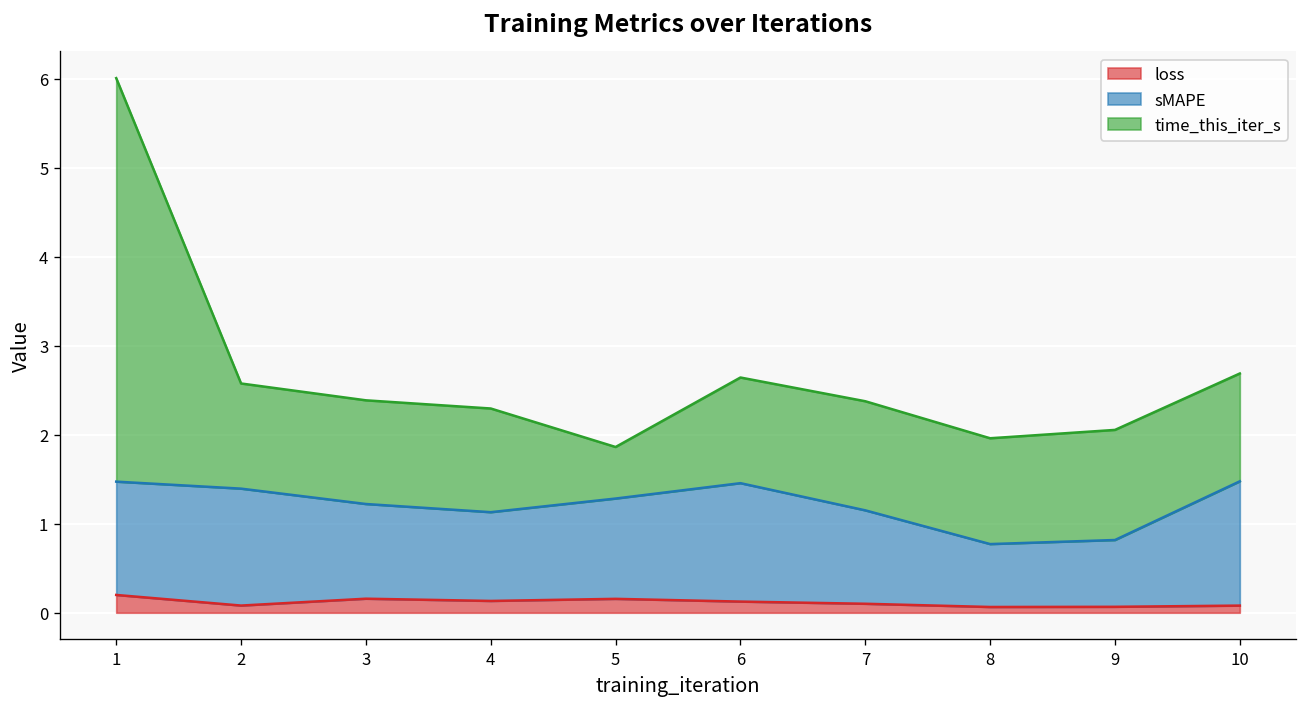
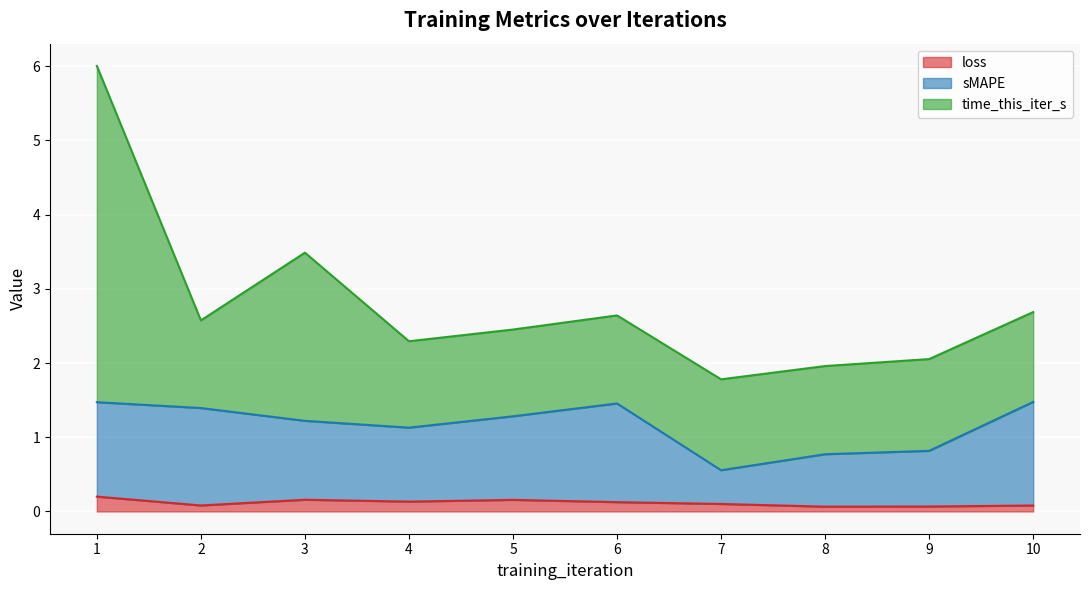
  {
    "loss": {
      "1": 0.2,
      "2": 0.1,
      "3": 0.2,
      "4": 0.1,
      "5": 0.2,
      "6": 0.1,
      "7": 0.1,
      "8": 0.1,
      "9": 0.1,
      "10": 0.1
    },
    "sMAPE": {
      "1": 1.3,
      "2": 1.3,
      "3": 1.1,
      "4": 1.0,
      "5": 1.1,
      "6": 1.3,
-     "7": 1.0,
+     "7": 0.5,
      "8": 0.7,
      "9": 0.8,
      "10": 1.4
    },
    "time_this_iter_s": {
      "1": 4.5,
      "2": 1.2,
-     "3": 1.2,
+     "3": 2.3,
      "4": 1.2,
-     "5": 0.6,
+     "5": 1.2,
      "6": 1.2,
      "7": 1.2,
      "8": 1.2,
      "9": 1.2,
      "10": 1.2
    }
  }
